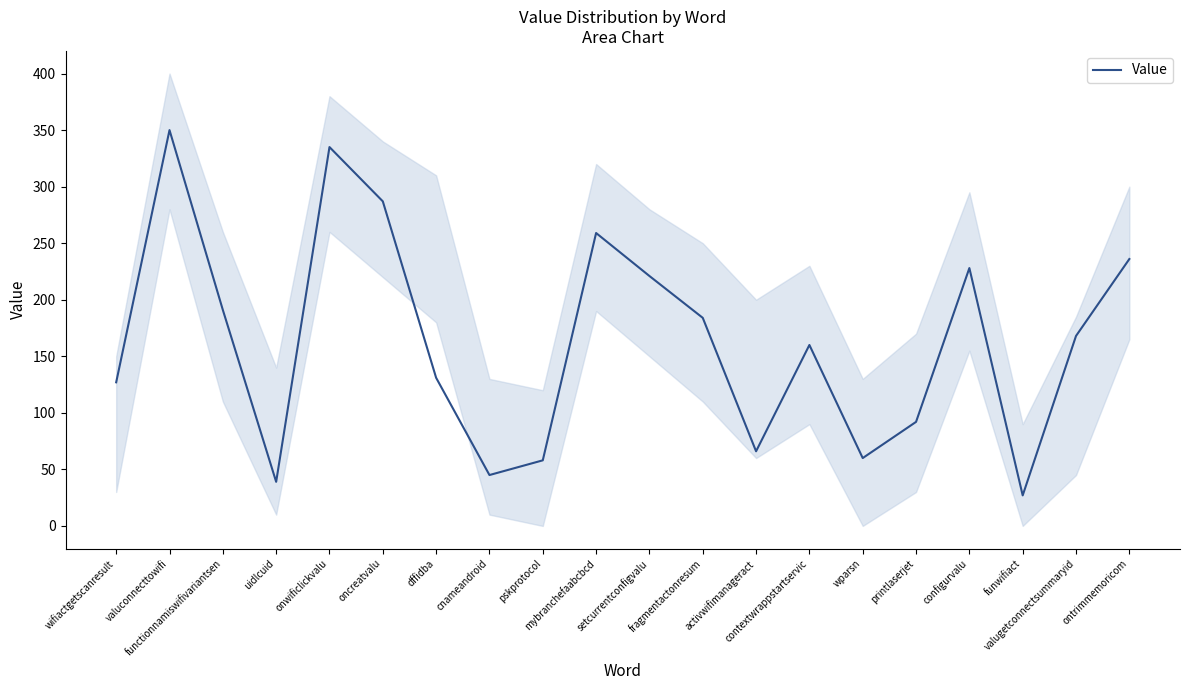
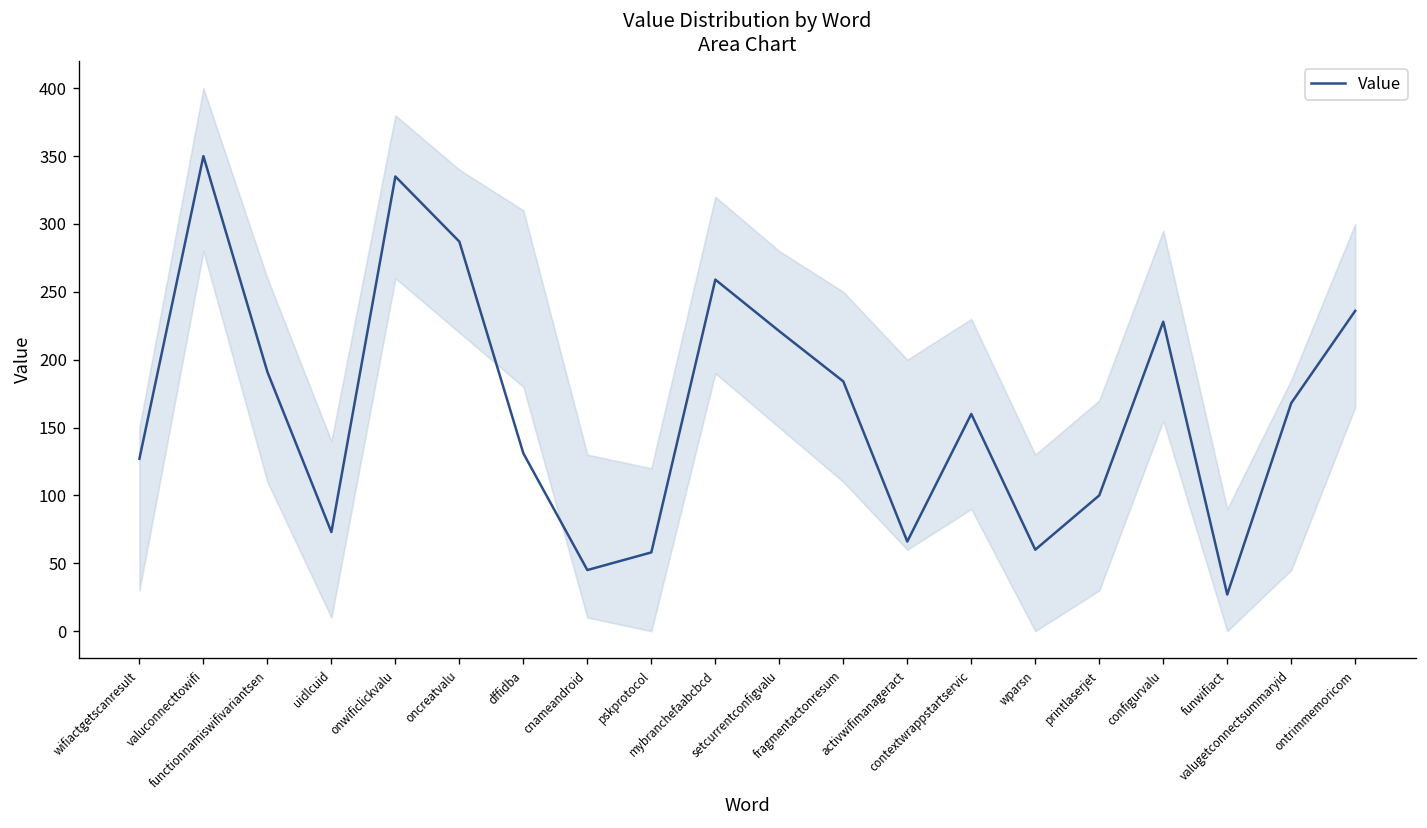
  {
    "Value": {
      "wifiactgetscanresult": 127,
      "valuconnecttowifi": 350,
      "functionnamiswifivariantsen": 191,
-     "uidlcuid": 39,
+     "uidlcuid": 73,
      "onwificlickvalu": 335,
      "oncreatvalu": 287,
      "dffidba": 131,
      "cnameandroid": 45,
      "pskprotocol": 58,
      "mybranchefaabcbcd": 259,
      "setcurrentconfigvalu": 221,
      "fragmentactonresum": 184,
      "activwifimanageract": 66,
      "contextwrappstartservic": 160,
      "wparsn": 60,
-     "printlaserjet": 92,
+     "printlaserjet": 100,
      "configurvalu": 228,
      "funwifiact": 27,
      "valugetconnectsummaryid": 168,
      "ontrimmemoricom": 236
    }
  }
